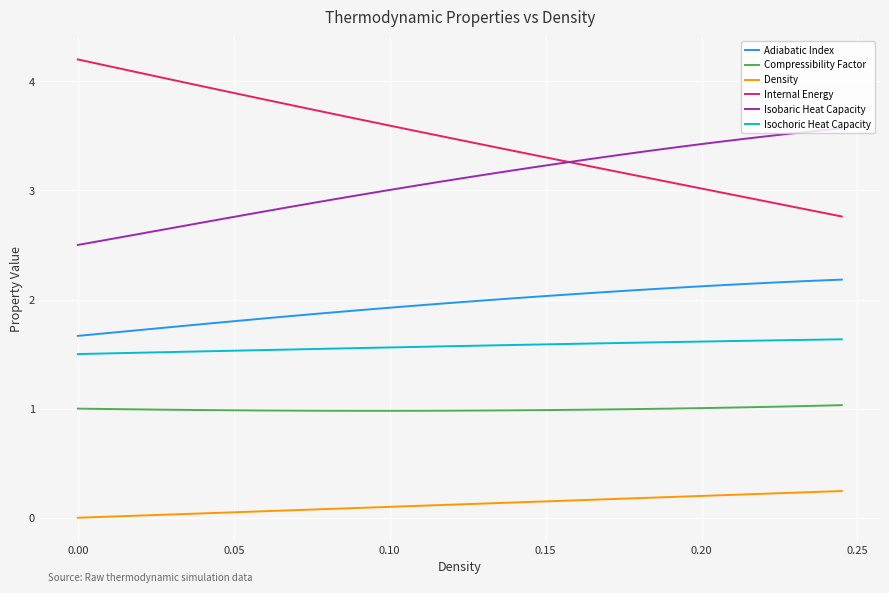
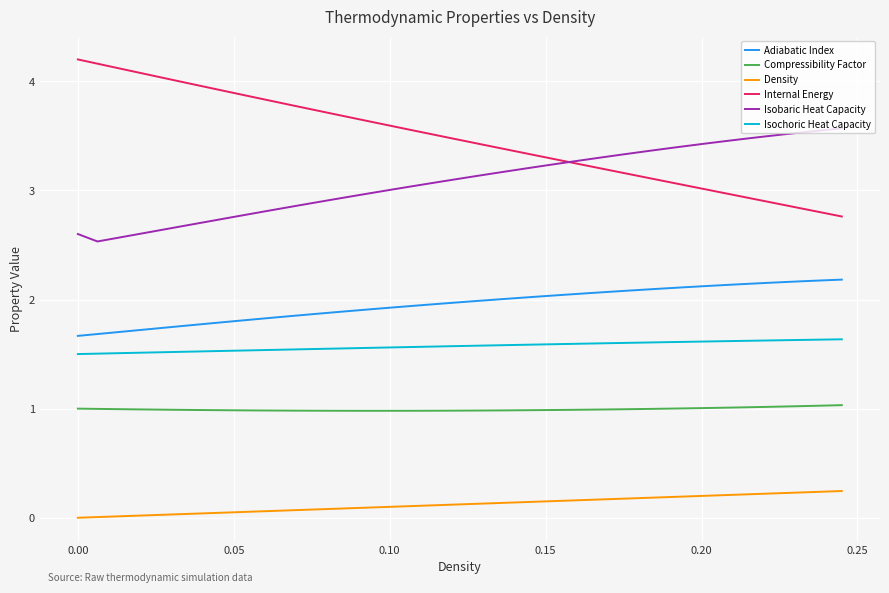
  {
    "Compressibility Factor": {
      "0.00": 1.0
    },
    "Density": {
      "0.00": 0.0
    },
    "Internal Energy": {
      "0.00": 4.2
    },
    "Isobaric Heat Capacity": {
-     "0.00": 2.5
+     "0.00": 2.6
    }
  }
